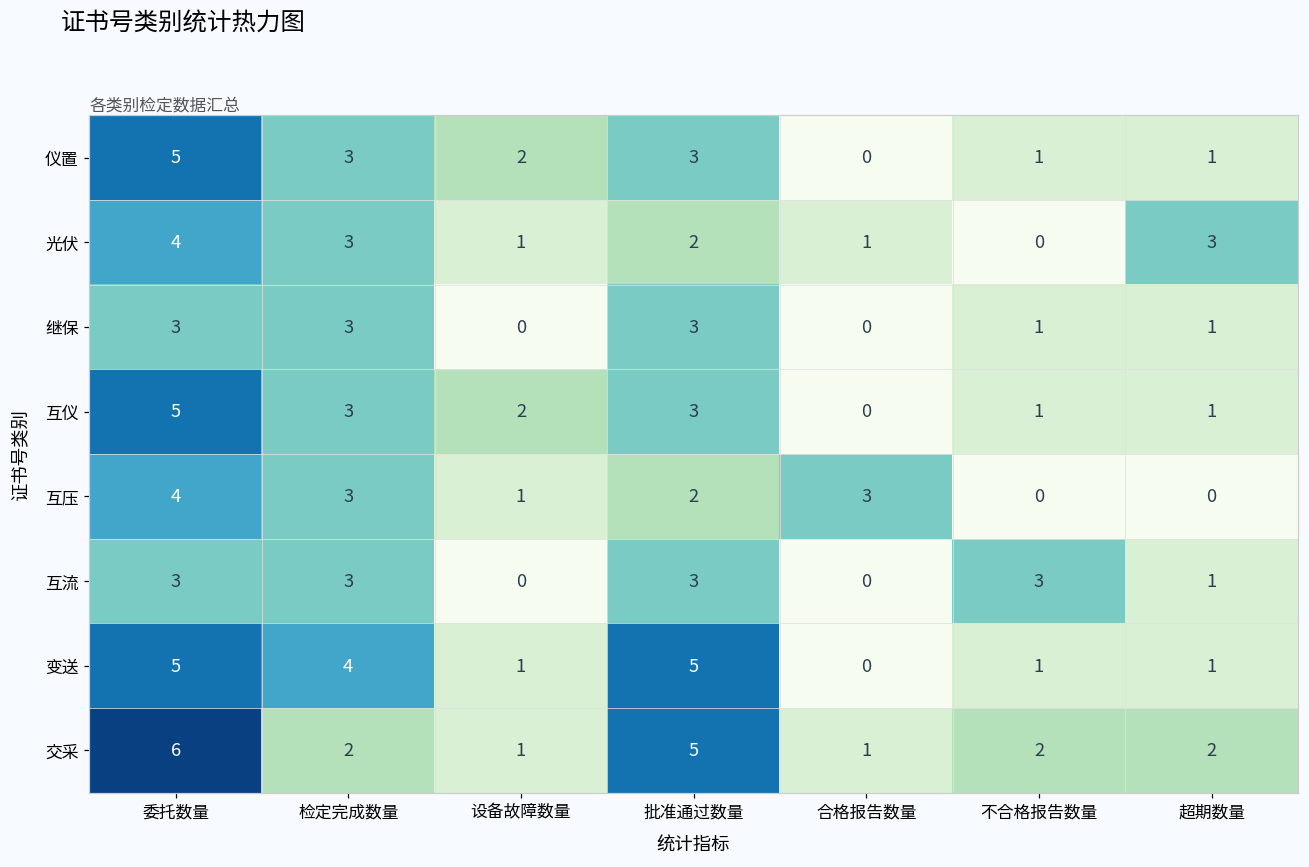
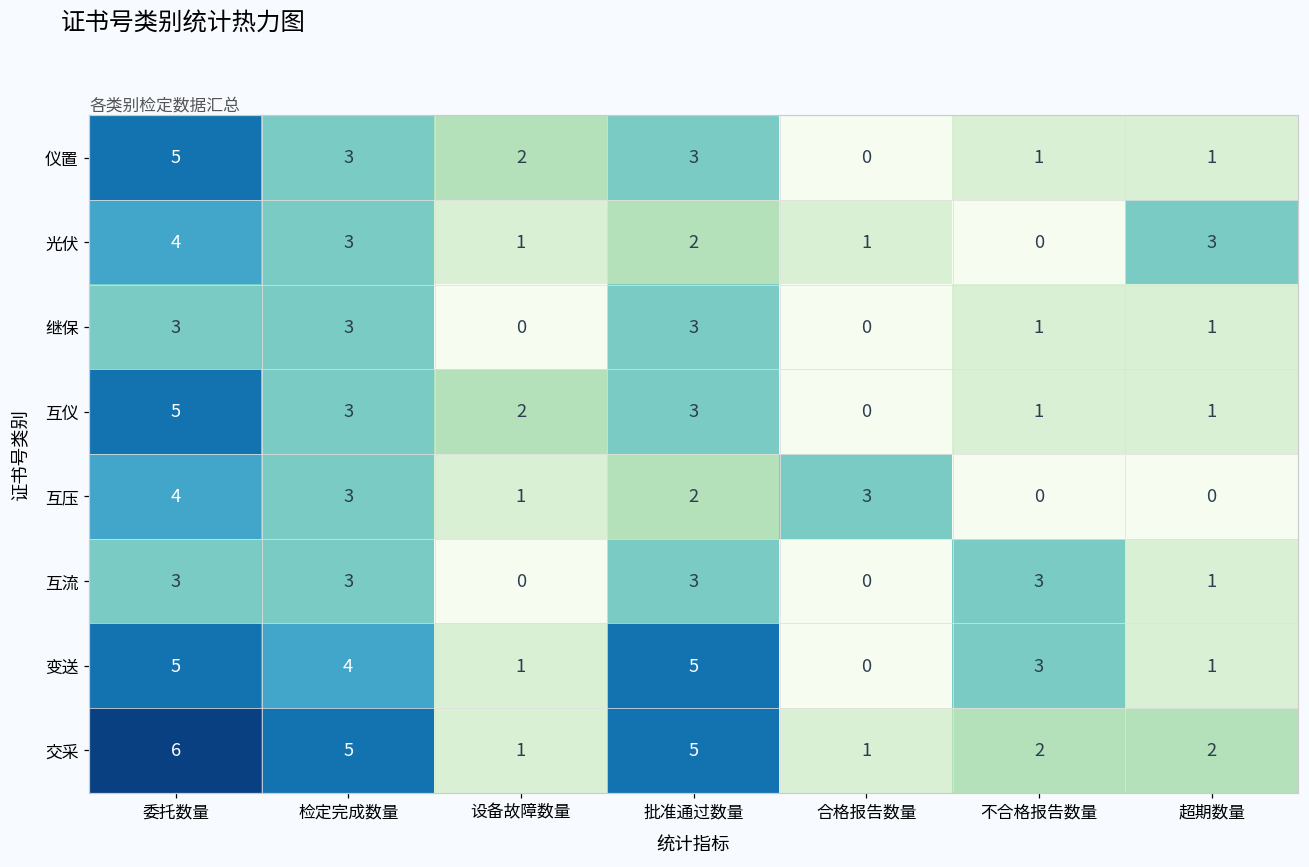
  {
    "仪置": {
      "委托数量": 5,
      "检定完成数量": 3,
      "设备故障数量": 2,
      "批准通过数量": 3,
      "合格报告数量": 0,
      "不合格报告数量": 1,
      "超期数量": 1
    },
    "光伏": {
      "委托数量": 4,
      "检定完成数量": 3,
      "设备故障数量": 1,
      "批准通过数量": 2,
      "合格报告数量": 1,
      "不合格报告数量": 0,
      "超期数量": 3
    },
    "继保": {
      "委托数量": 3,
      "检定完成数量": 3,
      "设备故障数量": 0,
      "批准通过数量": 3,
      "合格报告数量": 0,
      "不合格报告数量": 1,
      "超期数量": 1
    },
    "互仪": {
      "委托数量": 5,
      "检定完成数量": 3,
      "设备故障数量": 2,
      "批准通过数量": 3,
      "合格报告数量": 0,
      "不合格报告数量": 1,
      "超期数量": 1
    },
    "互压": {
      "委托数量": 4,
      "检定完成数量": 3,
      "设备故障数量": 1,
      "批准通过数量": 2,
      "合格报告数量": 3,
      "不合格报告数量": 0,
      "超期数量": 0
    },
    "互流": {
      "委托数量": 3,
      "检定完成数量": 3,
      "设备故障数量": 0,
      "批准通过数量": 3,
      "合格报告数量": 0,
      "不合格报告数量": 3,
      "超期数量": 1
    },
    "变送": {
      "委托数量": 5,
      "检定完成数量": 4,
      "设备故障数量": 1,
      "批准通过数量": 5,
      "合格报告数量": 0,
-     "不合格报告数量": 1,
+     "不合格报告数量": 3,
      "超期数量": 1
    },
    "交采": {
      "委托数量": 6,
-     "检定完成数量": 2,
+     "检定完成数量": 5,
      "设备故障数量": 1,
      "批准通过数量": 5,
      "合格报告数量": 1,
      "不合格报告数量": 2,
      "超期数量": 2
    }
  }
